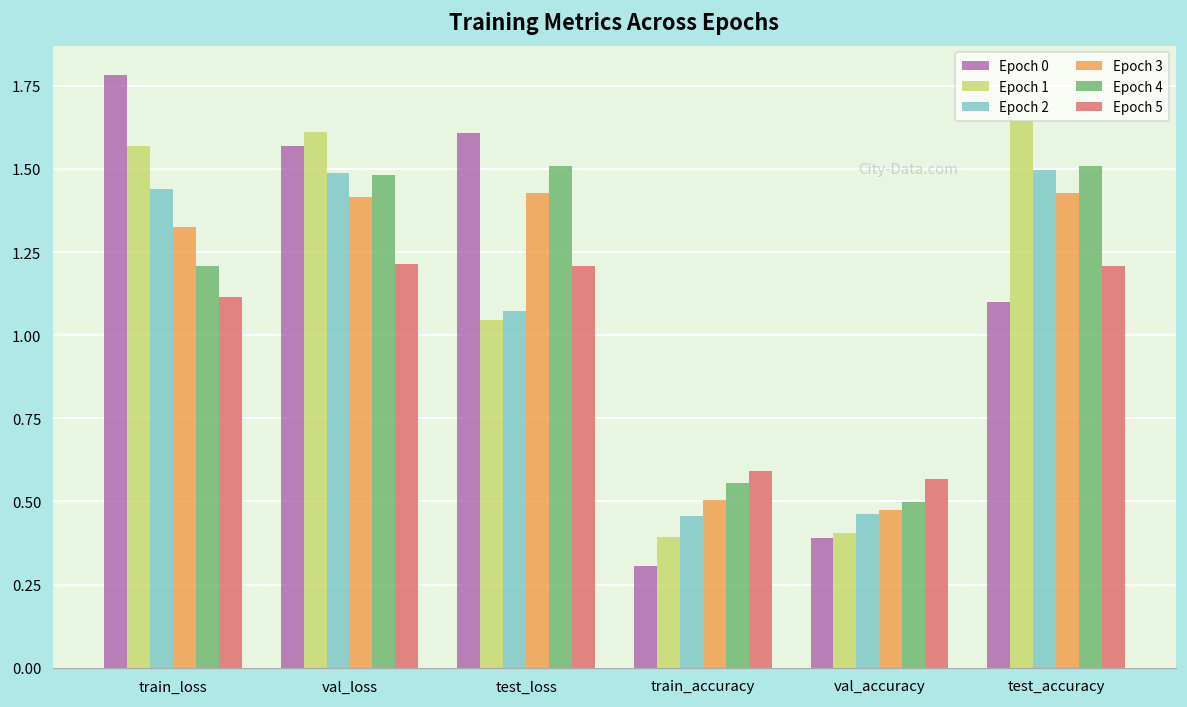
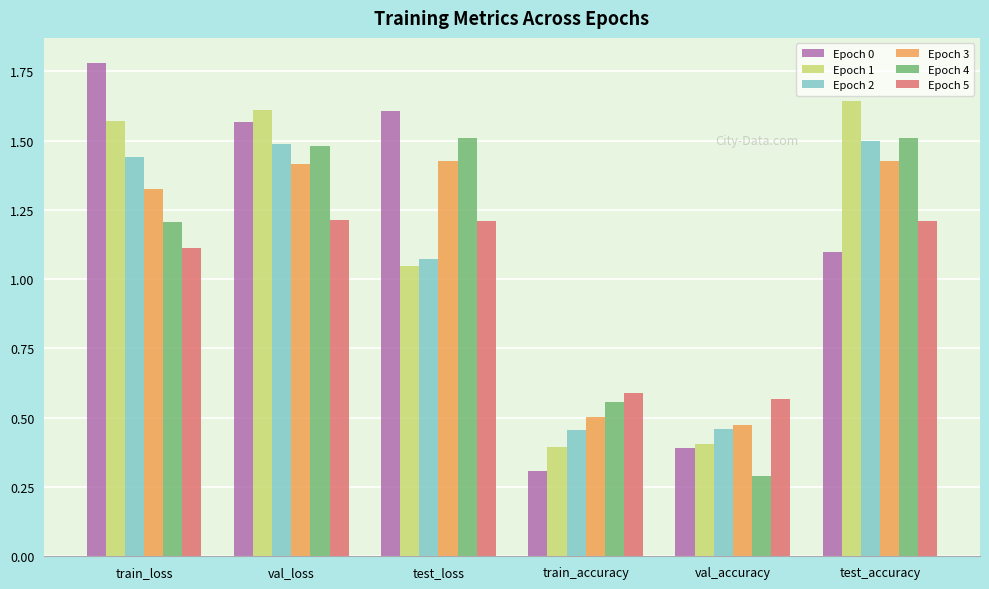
  {
    "Epoch 0": {
      "train_loss": 1.78,
      "val_loss": 1.57,
      "test_loss": 1.61,
      "train_accuracy": 0.31,
      "val_accuracy": 0.39,
      "test_accuracy": 1.10
    },
    "Epoch 1": {
      "train_loss": 1.57,
      "val_loss": 1.61,
      "test_loss": 1.05,
      "train_accuracy": 0.39,
      "val_accuracy": 0.41,
      "test_accuracy": 1.64
    },
    "Epoch 2": {
      "train_loss": 1.44,
      "val_loss": 1.49,
      "test_loss": 1.07,
      "train_accuracy": 0.46,
      "val_accuracy": 0.46,
      "test_accuracy": 1.50
    },
    "Epoch 4": {
      "train_loss": 1.21,
      "val_loss": 1.48,
      "test_loss": 1.51,
      "train_accuracy": 0.56,
-     "val_accuracy": 0.50,
+     "val_accuracy": 0.29,
      "test_accuracy": 1.51
    }
  }
